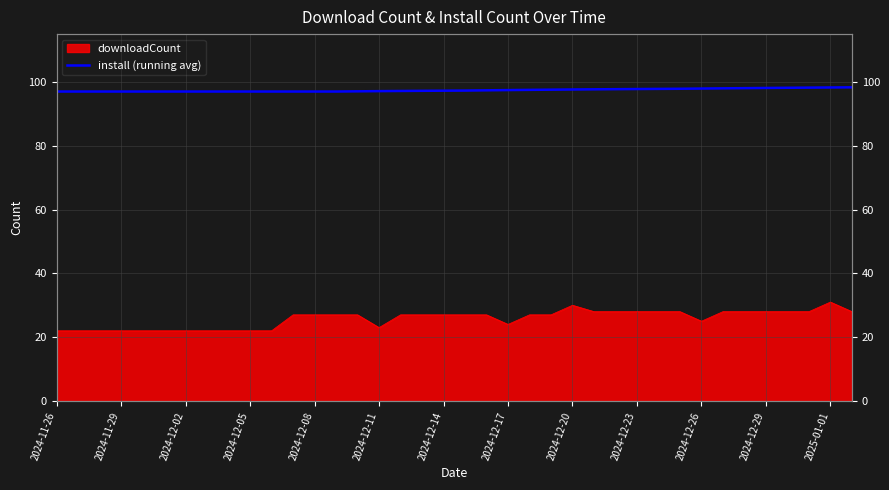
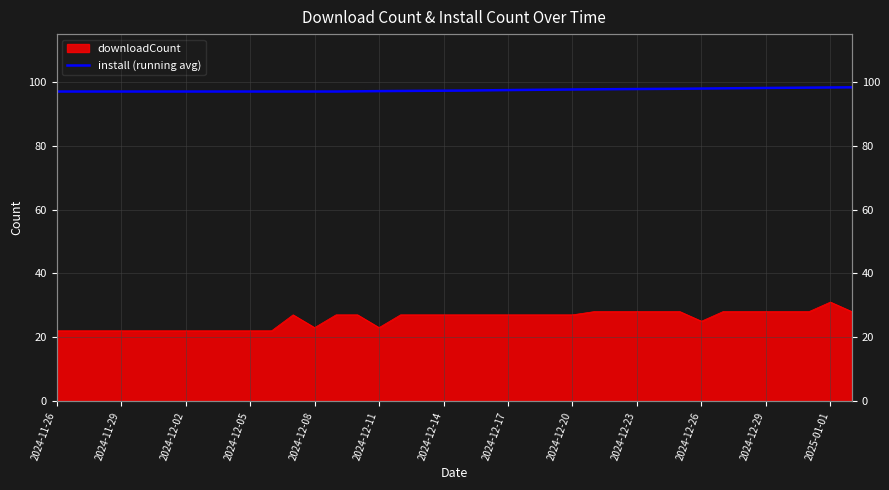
  {
    "downloadCount": {
      "2024-11-26": 22,
      "2024-11-29": 22,
      "2024-12-02": 22,
      "2024-12-05": 22,
-     "2024-12-08": 27,
+     "2024-12-08": 23,
      "2024-12-11": 23,
      "2024-12-14": 27,
-     "2024-12-17": 24,
-     "2024-12-20": 30,
+     "2024-12-17": 27,
+     "2024-12-20": 27,
      "2024-12-23": 28,
      "2024-12-26": 25,
      "2024-12-29": 28,
      "2025-01-01": 31
    },
    "install (running avg)": {
      "2024-11-26": 97,
      "2024-11-29": 97,
      "2024-12-02": 97,
      "2024-12-05": 97,
      "2024-12-08": 97,
      "2024-12-11": 97,
      "2024-12-14": 97,
      "2024-12-17": 97,
      "2024-12-20": 98,
      "2024-12-23": 98,
      "2024-12-26": 98,
      "2024-12-29": 98,
      "2025-01-01": 98
    }
  }
